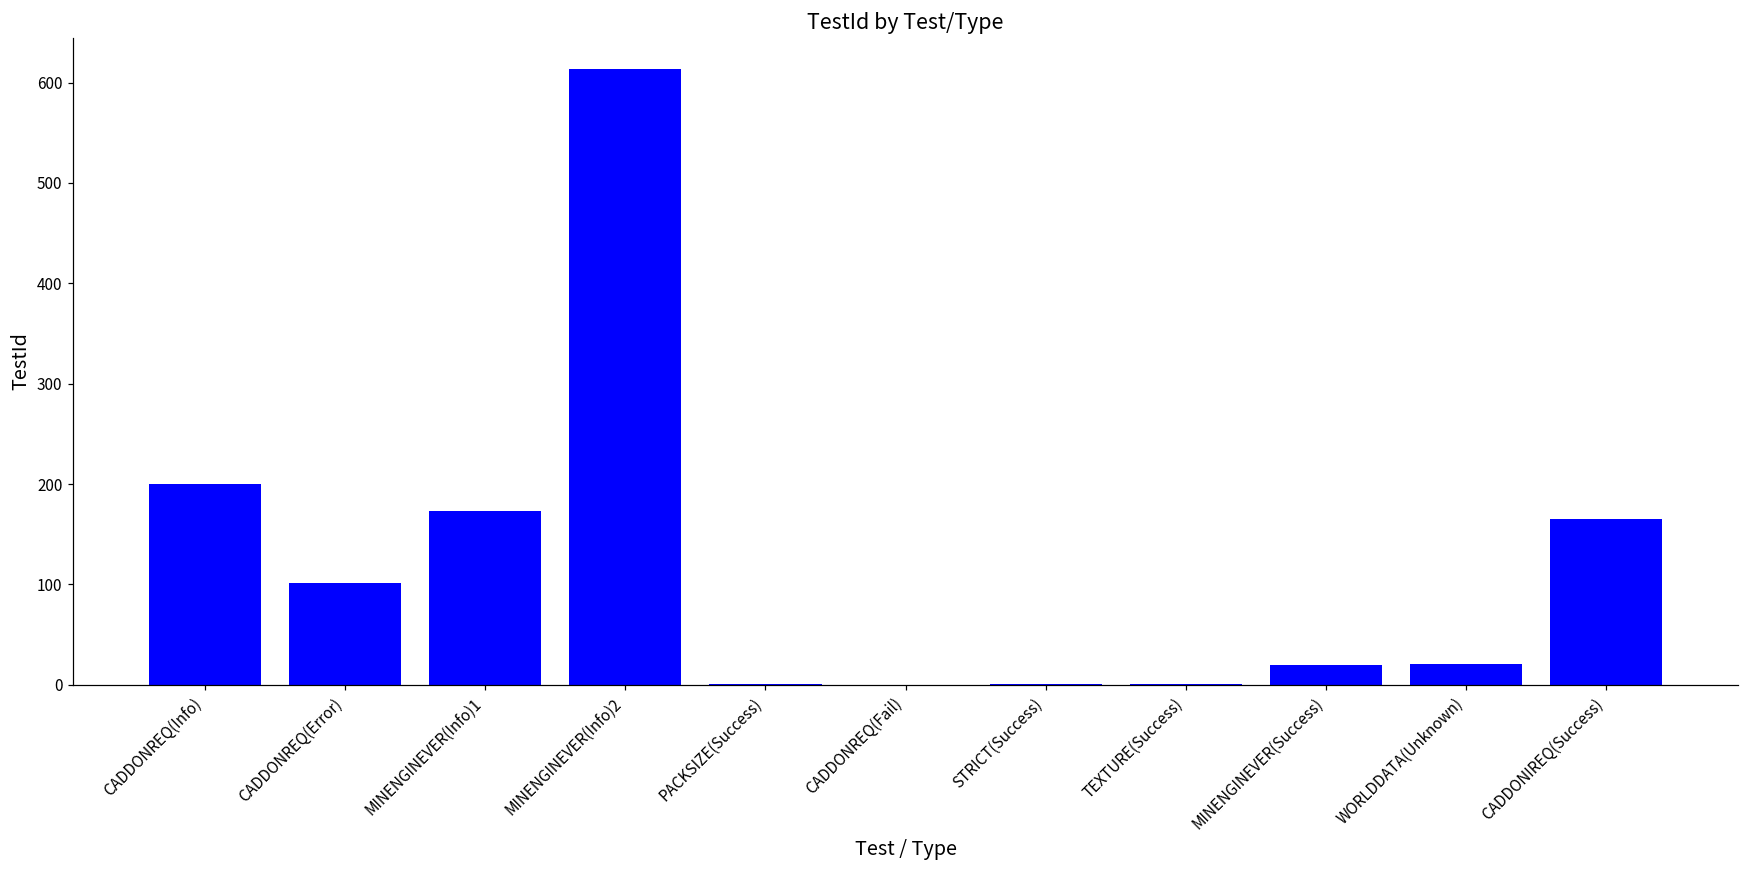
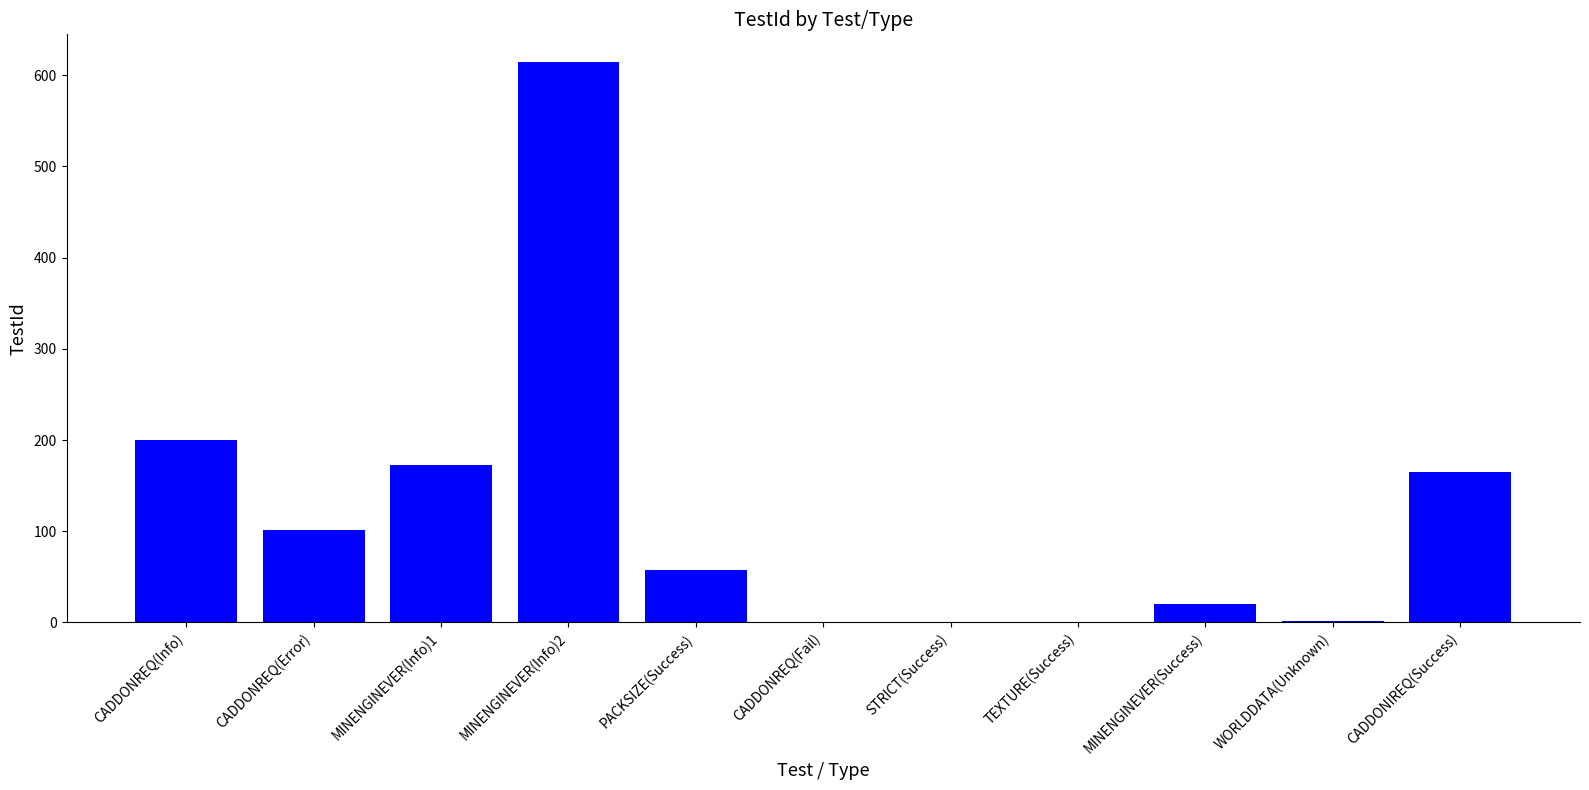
  {
    "CADDONREQ(Info)": 200,
    "CADDONREQ(Error)": 100,
    "MINENGINEVER(Info)1": 170,
    "MINENGINEVER(Info)2": 610,
-   "PACKSIZE(Success)": 0,
+   "PACKSIZE(Success)": 60,
    "CADDONREQ(Fail)": 0,
    "MINENGINEVER(Success)": 20,
-   "WORLDDATA(Unknown)": 20,
+   "WORLDDATA(Unknown)": 0,
    "CADDONIREQ(Success)": 170
  }
